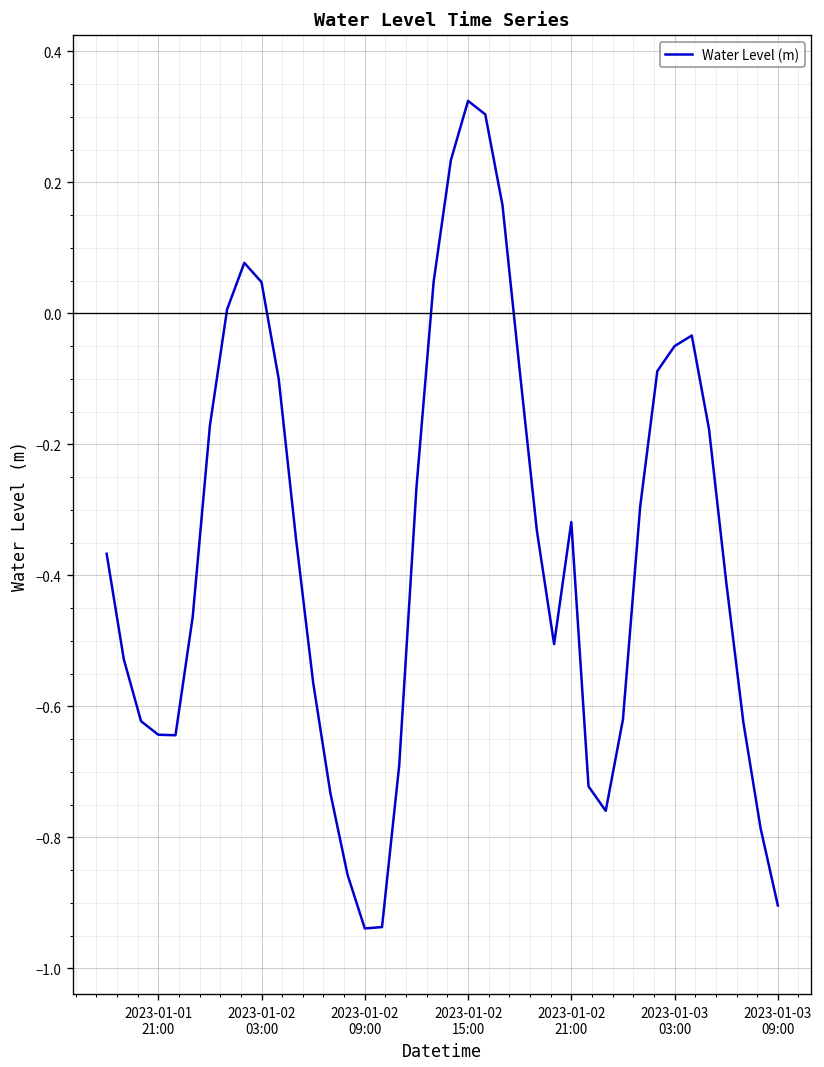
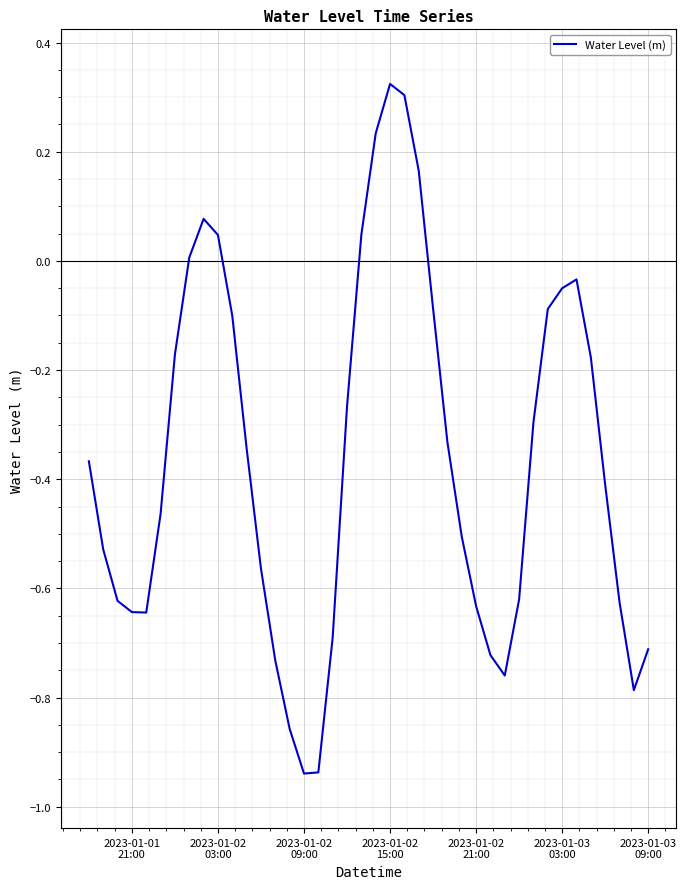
  {
    "2023-01-01 21:00": -0.64,
    "2023-01-02 03:00": 0.05,
    "2023-01-02 09:00": -0.94,
    "2023-01-02 15:00": 0.32,
-   "2023-01-02 21:00": -0.32,
+   "2023-01-02 21:00": -0.63,
    "2023-01-03 03:00": -0.05,
-   "2023-01-03 09:00": -0.90
+   "2023-01-03 09:00": -0.71
  }
